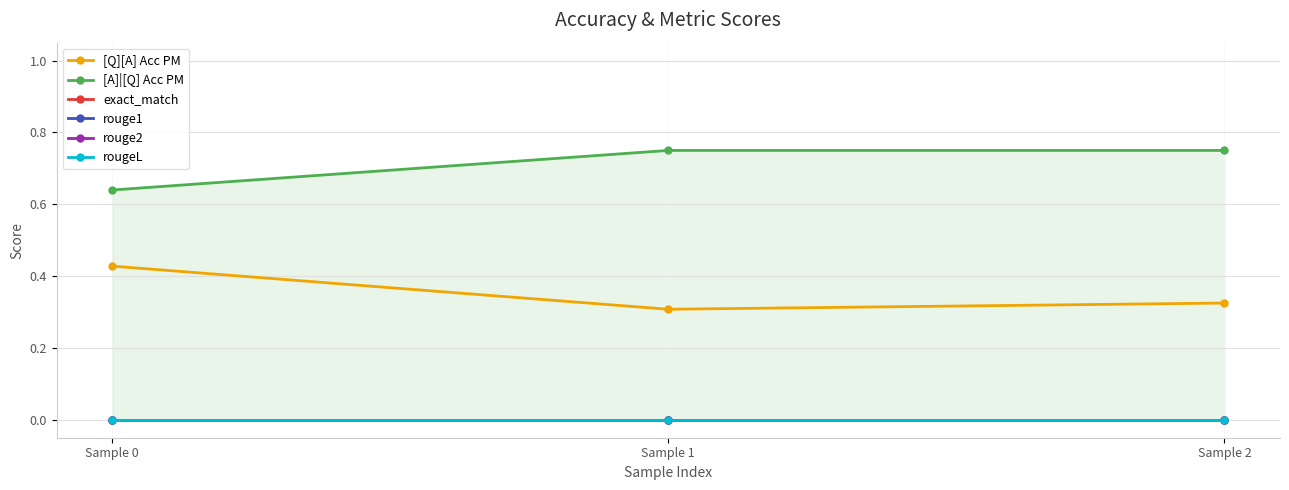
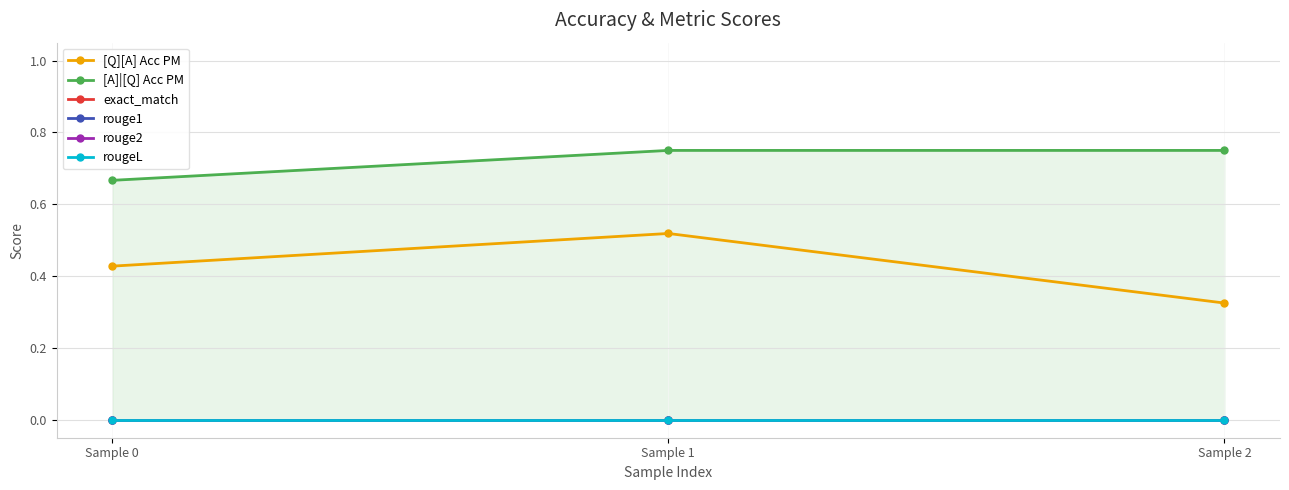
  {
    "[Q][A] Acc PM": {
      "Sample 0": 0.43,
-     "Sample 1": 0.31,
+     "Sample 1": 0.52,
      "Sample 2": 0.32
    },
    "[A]|[Q] Acc PM": {
-     "Sample 0": 0.64,
+     "Sample 0": 0.67,
      "Sample 1": 0.75,
      "Sample 2": 0.75
    },
    "rougeL": {
      "Sample 0": 0.00,
      "Sample 1": 0.00,
      "Sample 2": 0.00
    }
  }
